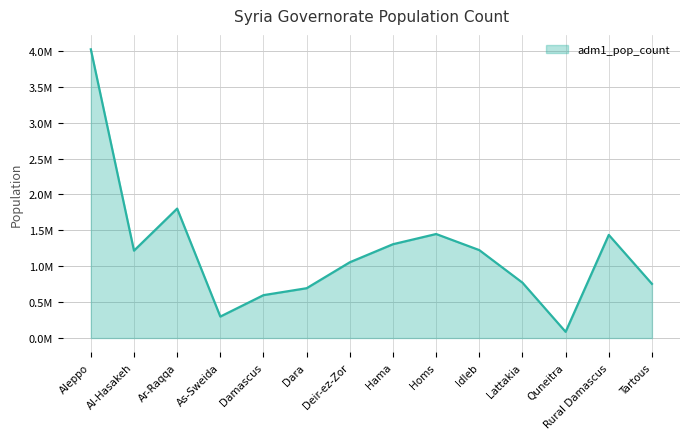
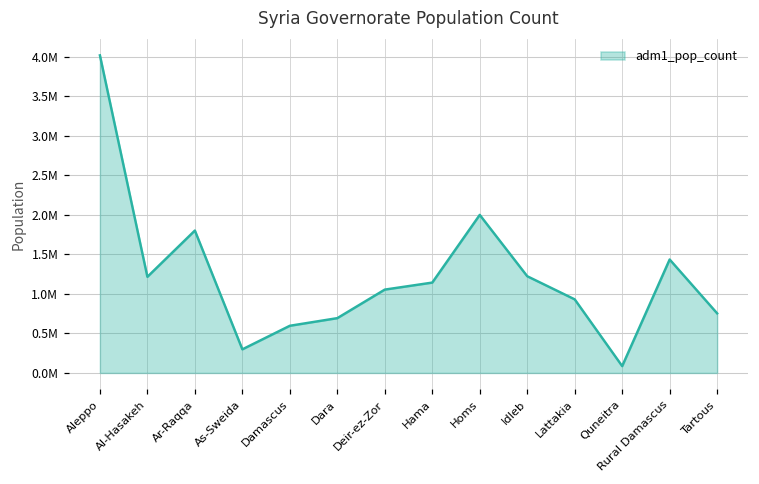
  {
    "Aleppo": 4000000,
    "Al-Hasakeh": 1200000,
    "Ar-Raqqa": 1800000,
    "As-Sweida": 300000,
    "Damascus": 600000,
    "Dara": 700000,
    "Deir-ez-Zor": 1100000,
-   "Hama": 1300000,
-   "Homs": 1400000,
+   "Hama": 1100000,
+   "Homs": 2000000,
    "Idleb": 1200000,
-   "Lattakia": 800000,
+   "Lattakia": 900000,
    "Quneitra": 100000,
    "Rural Damascus": 1400000,
    "Tartous": 800000
  }
